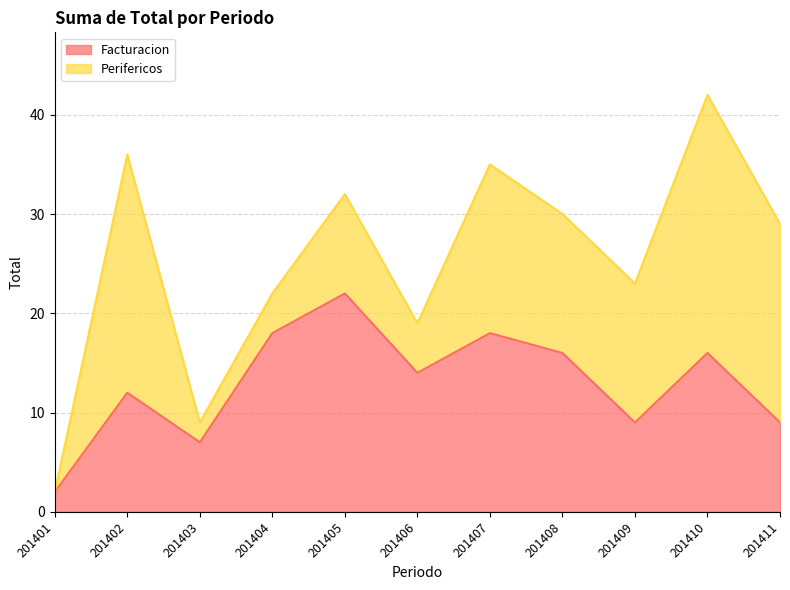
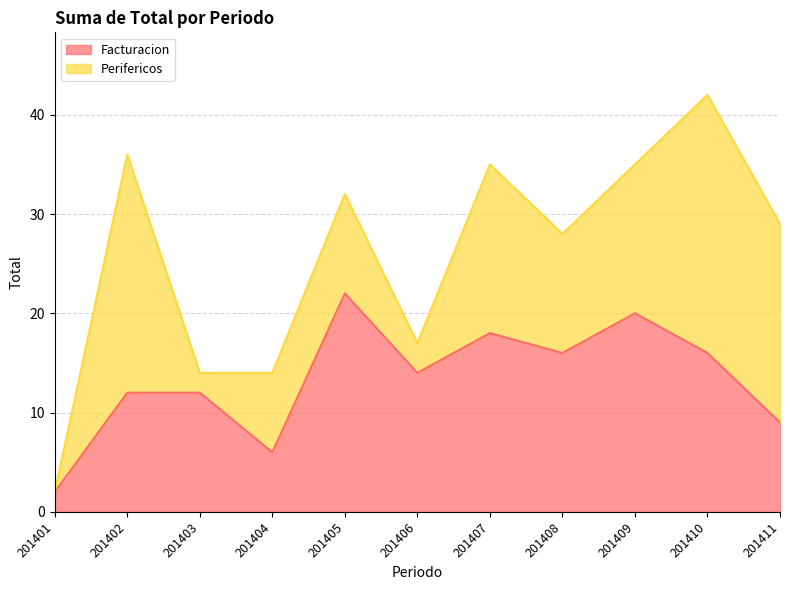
  {
    "Facturacion": {
      "201402": 12,
-     "201403": 7,
-     "201404": 18,
+     "201403": 12,
+     "201404": 6,
      "201405": 22,
      "201406": 14,
      "201407": 18,
      "201408": 16,
-     "201409": 9,
+     "201409": 20,
      "201410": 16,
      "201411": 9
    },
    "Perifericos": {
      "201402": 24,
      "201403": 2,
-     "201404": 4,
+     "201404": 8,
      "201405": 10,
-     "201406": 5,
+     "201406": 3,
      "201407": 17,
-     "201408": 14,
-     "201409": 14,
+     "201408": 12,
+     "201409": 15,
      "201410": 26,
      "201411": 20
    }
  }
